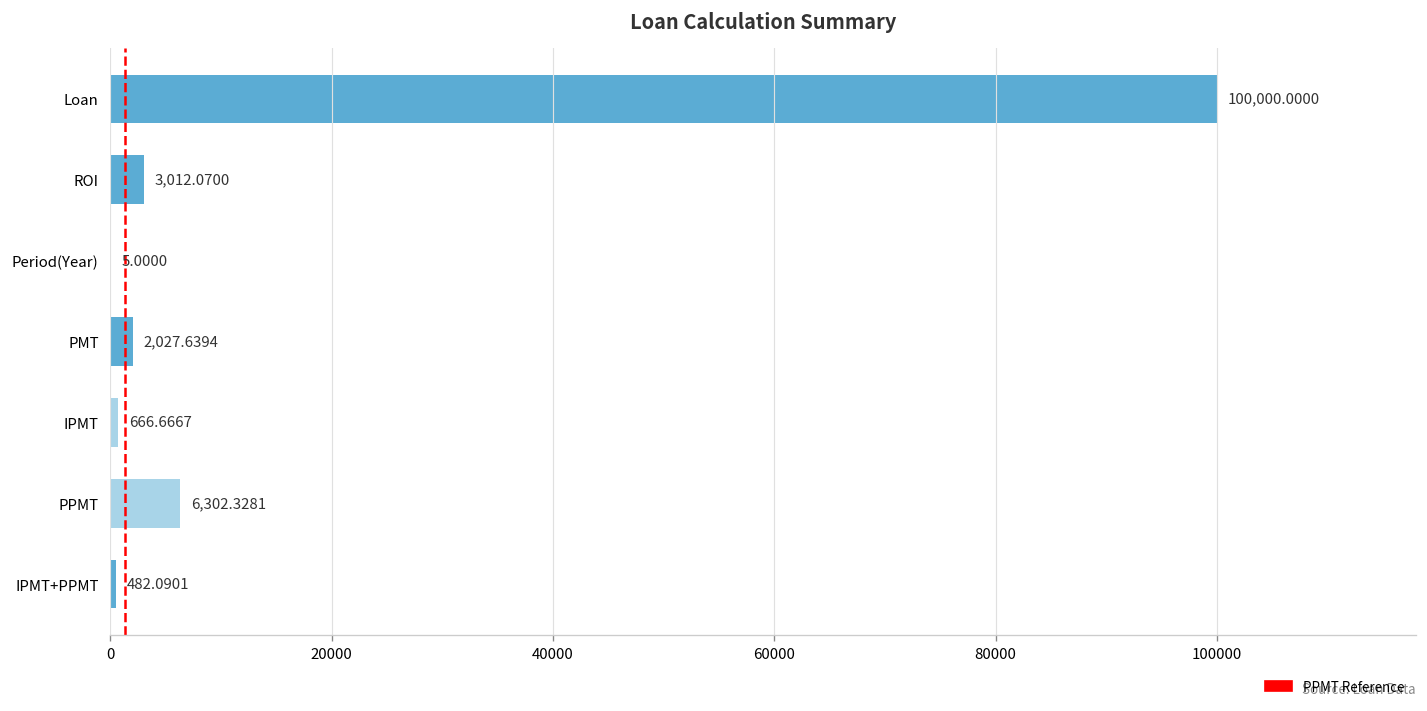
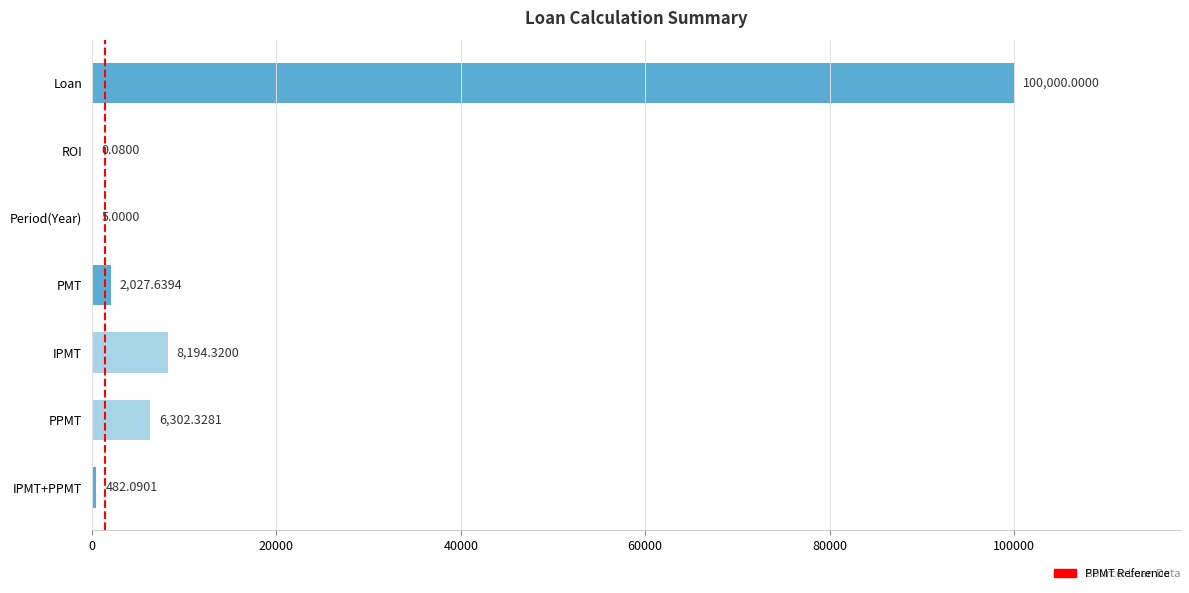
  {
    "Loan": "100,000.0000",
-   "ROI": "3,012.0700",
+   "ROI": "0.0800",
    "Period(Year)": "5.0000",
    "PMT": "2,027.6394",
-   "IPMT": "666.6667",
+   "IPMT": "8,194.3200",
    "PPMT": "6,302.3281",
    "IPMT+PPMT": "482.0901"
  }
